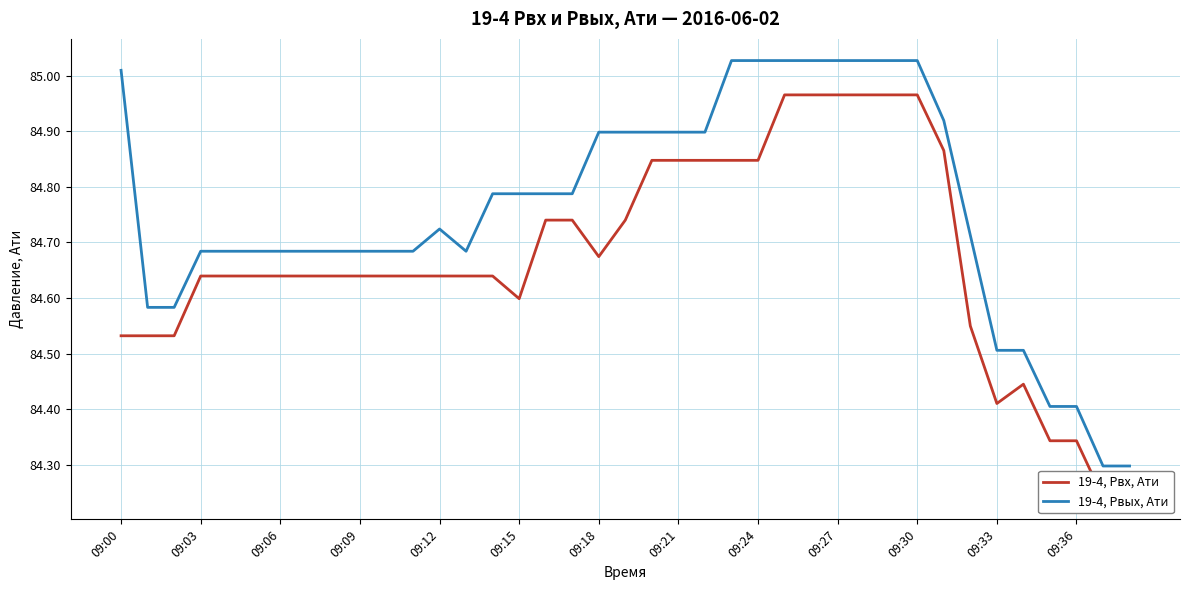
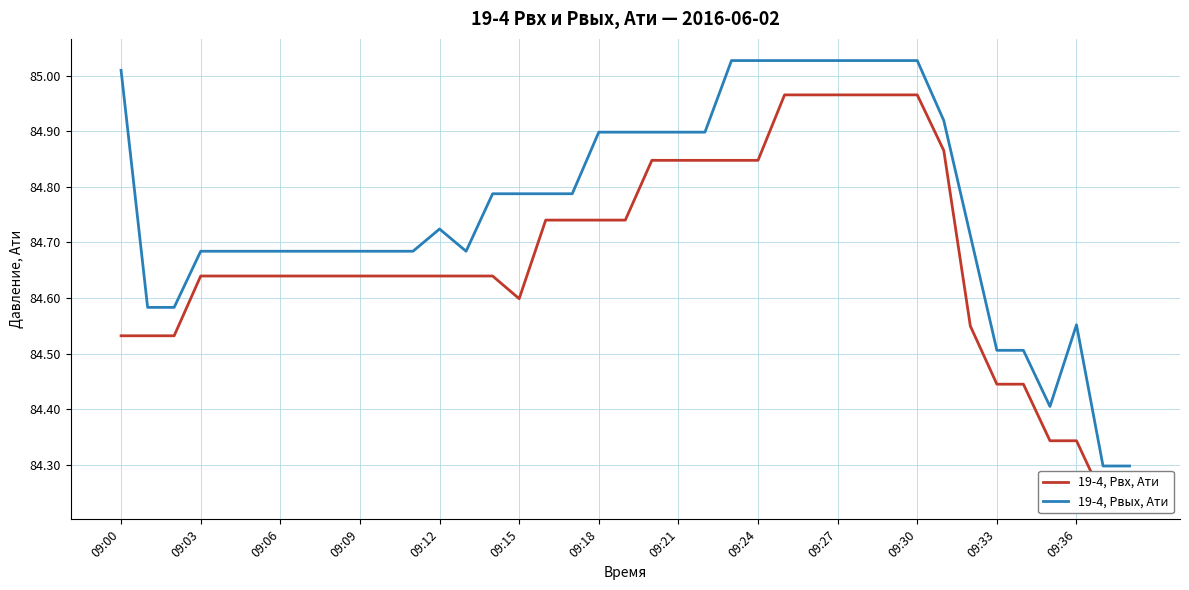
  {
    "19-4, Pвх, Ати": {
      "09:00": 84.53,
      "09:03": 84.64,
      "09:06": 84.64,
      "09:09": 84.64,
      "09:12": 84.64,
      "09:15": 84.60,
-     "09:18": 84.67,
+     "09:18": 84.74,
      "09:21": 84.85,
      "09:24": 84.85,
      "09:27": 84.97,
      "09:30": 84.97,
-     "09:33": 84.41,
+     "09:33": 84.45,
      "09:36": 84.34
    },
    "19-4, Pвых, Ати": {
      "09:00": 85.01,
      "09:03": 84.68,
      "09:06": 84.68,
      "09:09": 84.68,
      "09:12": 84.72,
      "09:15": 84.79,
      "09:18": 84.90,
      "09:21": 84.90,
      "09:24": 85.03,
      "09:27": 85.03,
      "09:30": 85.03,
      "09:33": 84.51,
-     "09:36": 84.41
+     "09:36": 84.55
    }
  }
